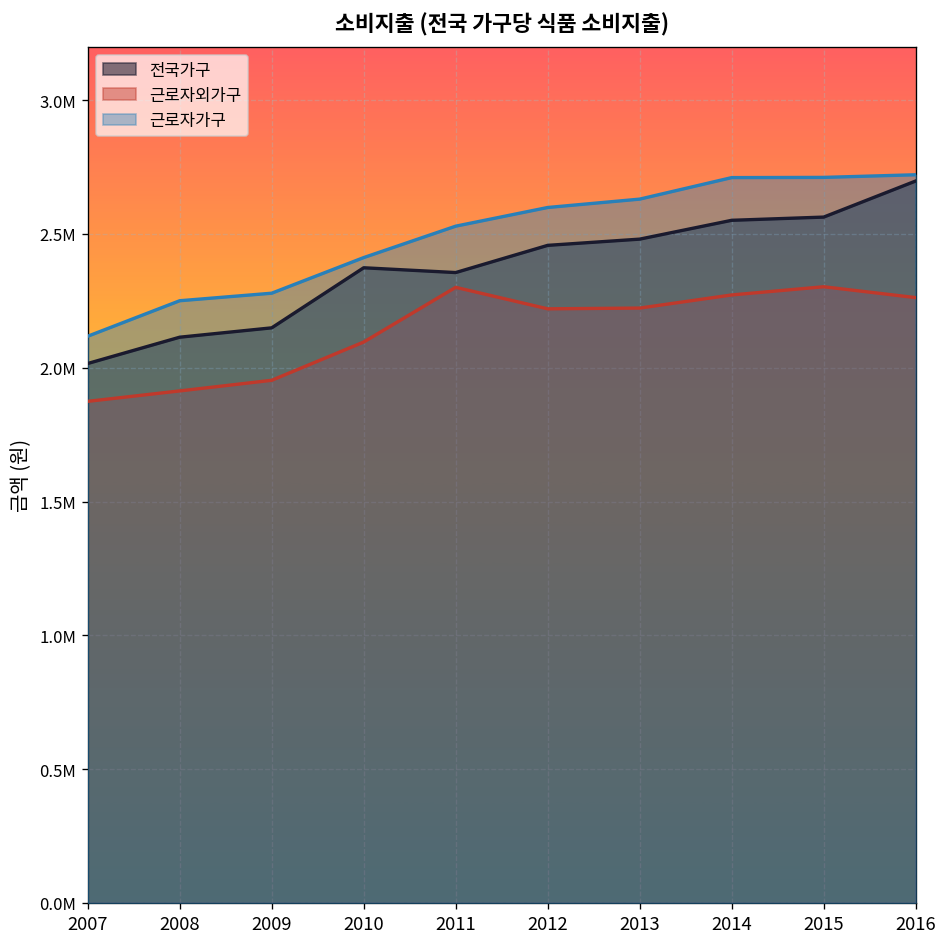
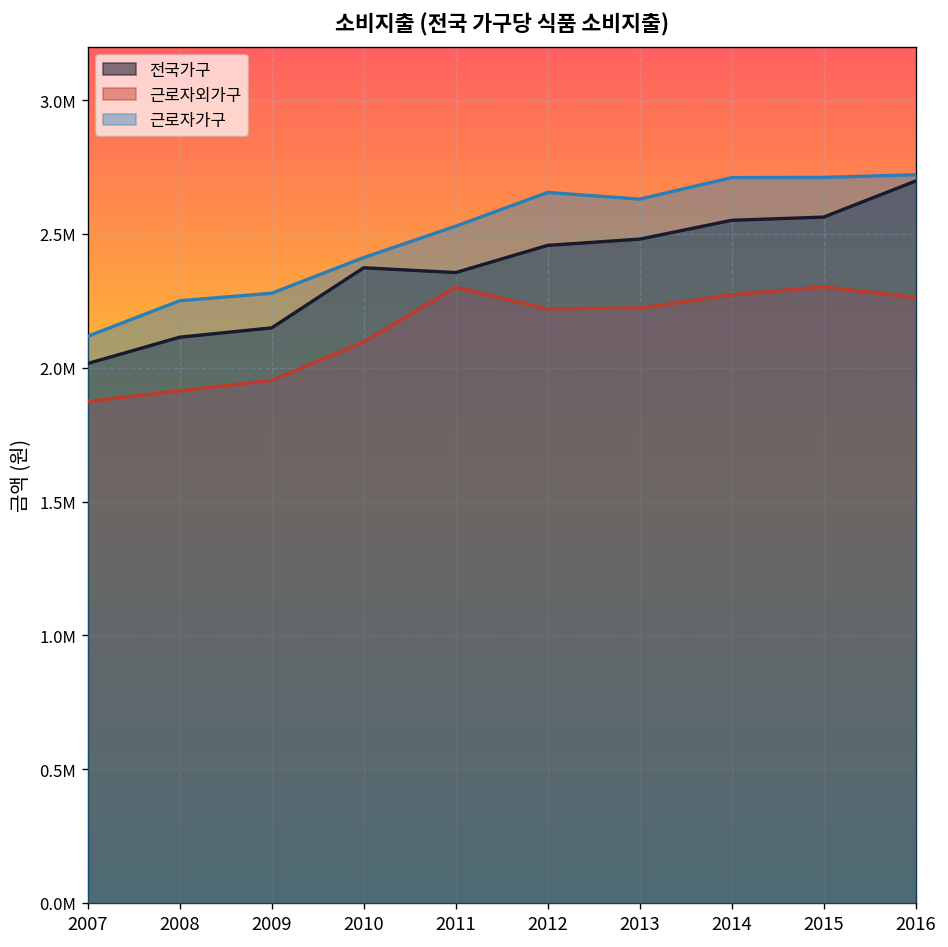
  {
    "전국가구": {
      "2007": 2020000,
      "2008": 2110000,
      "2009": 2150000,
      "2010": 2370000,
      "2011": 2360000,
      "2012": 2460000,
      "2013": 2480000,
      "2014": 2550000,
      "2015": 2560000,
      "2016": 2700000
    },
    "근로자외가구": {
      "2007": 1870000,
      "2008": 1910000,
      "2009": 1950000,
      "2010": 2100000,
      "2011": 2300000,
      "2012": 2220000,
      "2013": 2220000,
      "2014": 2270000,
      "2015": 2300000,
      "2016": 2260000
    },
    "근로자가구": {
      "2007": 2120000,
      "2008": 2250000,
      "2009": 2280000,
      "2010": 2410000,
      "2011": 2530000,
-     "2012": 2600000,
+     "2012": 2660000,
      "2013": 2630000,
      "2014": 2710000,
      "2015": 2710000,
      "2016": 2720000
    }
  }
